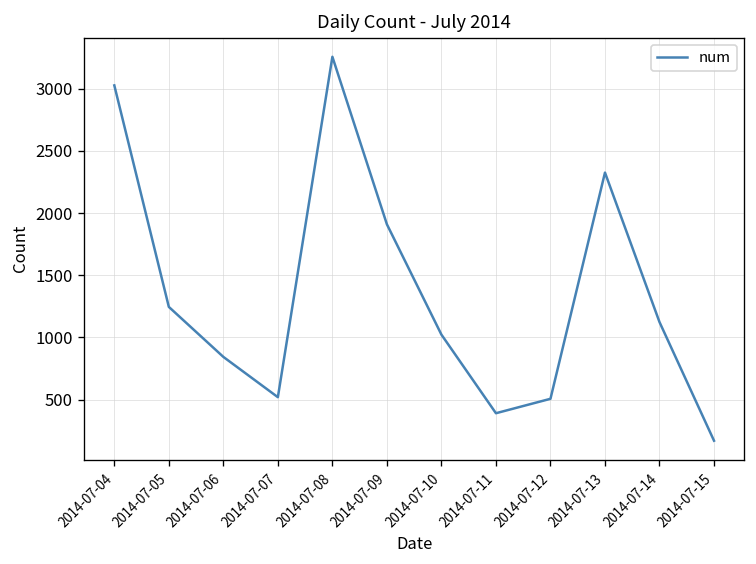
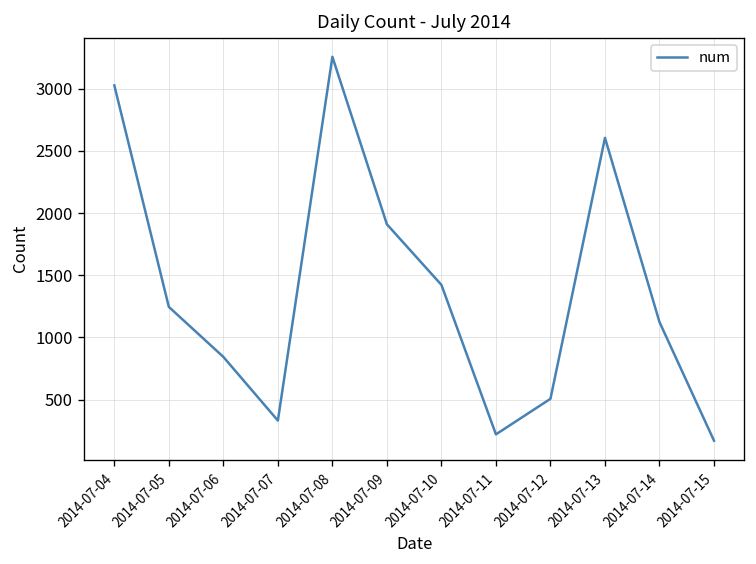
  {
    "2014-07-04": 3030,
    "2014-07-05": 1250,
    "2014-07-06": 840,
-   "2014-07-07": 520,
+   "2014-07-07": 330,
    "2014-07-08": 3260,
    "2014-07-09": 1910,
-   "2014-07-10": 1020,
-   "2014-07-11": 390,
+   "2014-07-10": 1420,
+   "2014-07-11": 220,
    "2014-07-12": 510,
-   "2014-07-13": 2330,
+   "2014-07-13": 2610,
    "2014-07-14": 1120,
    "2014-07-15": 170
  }
